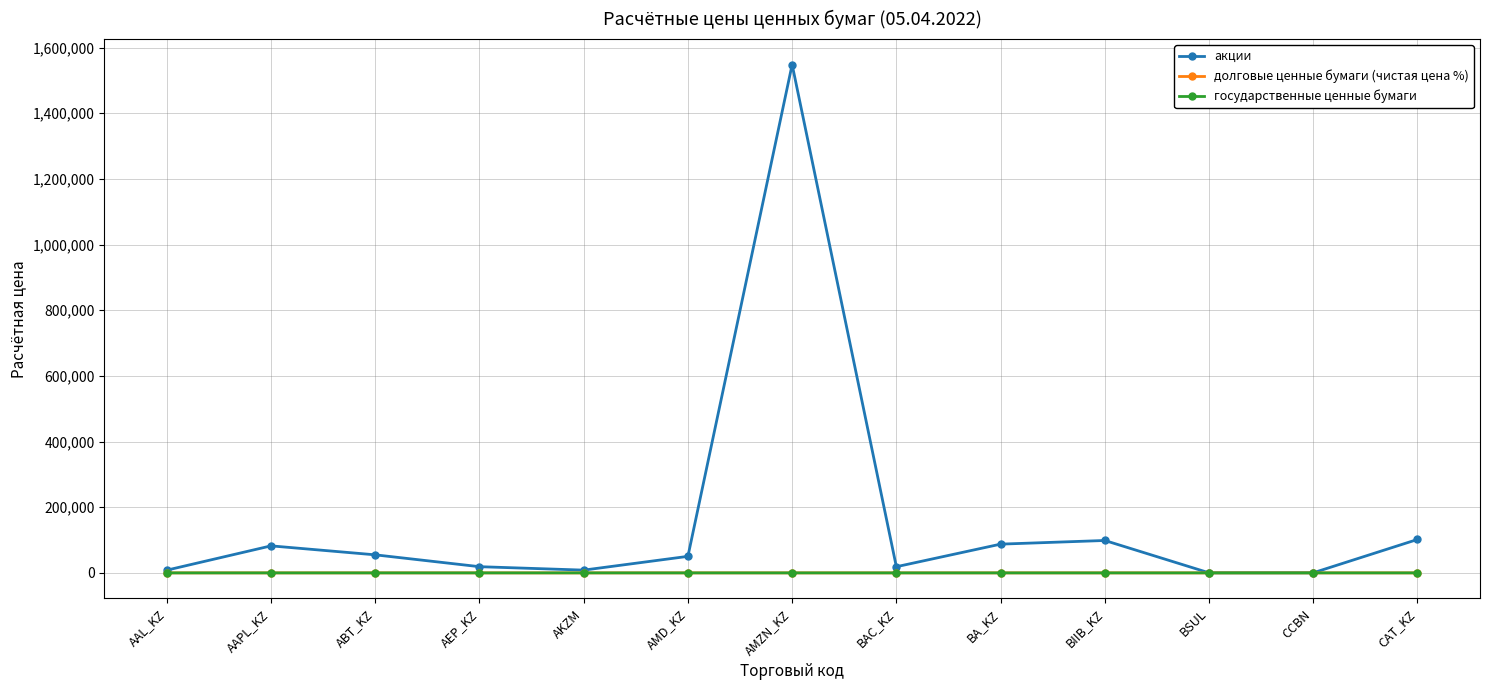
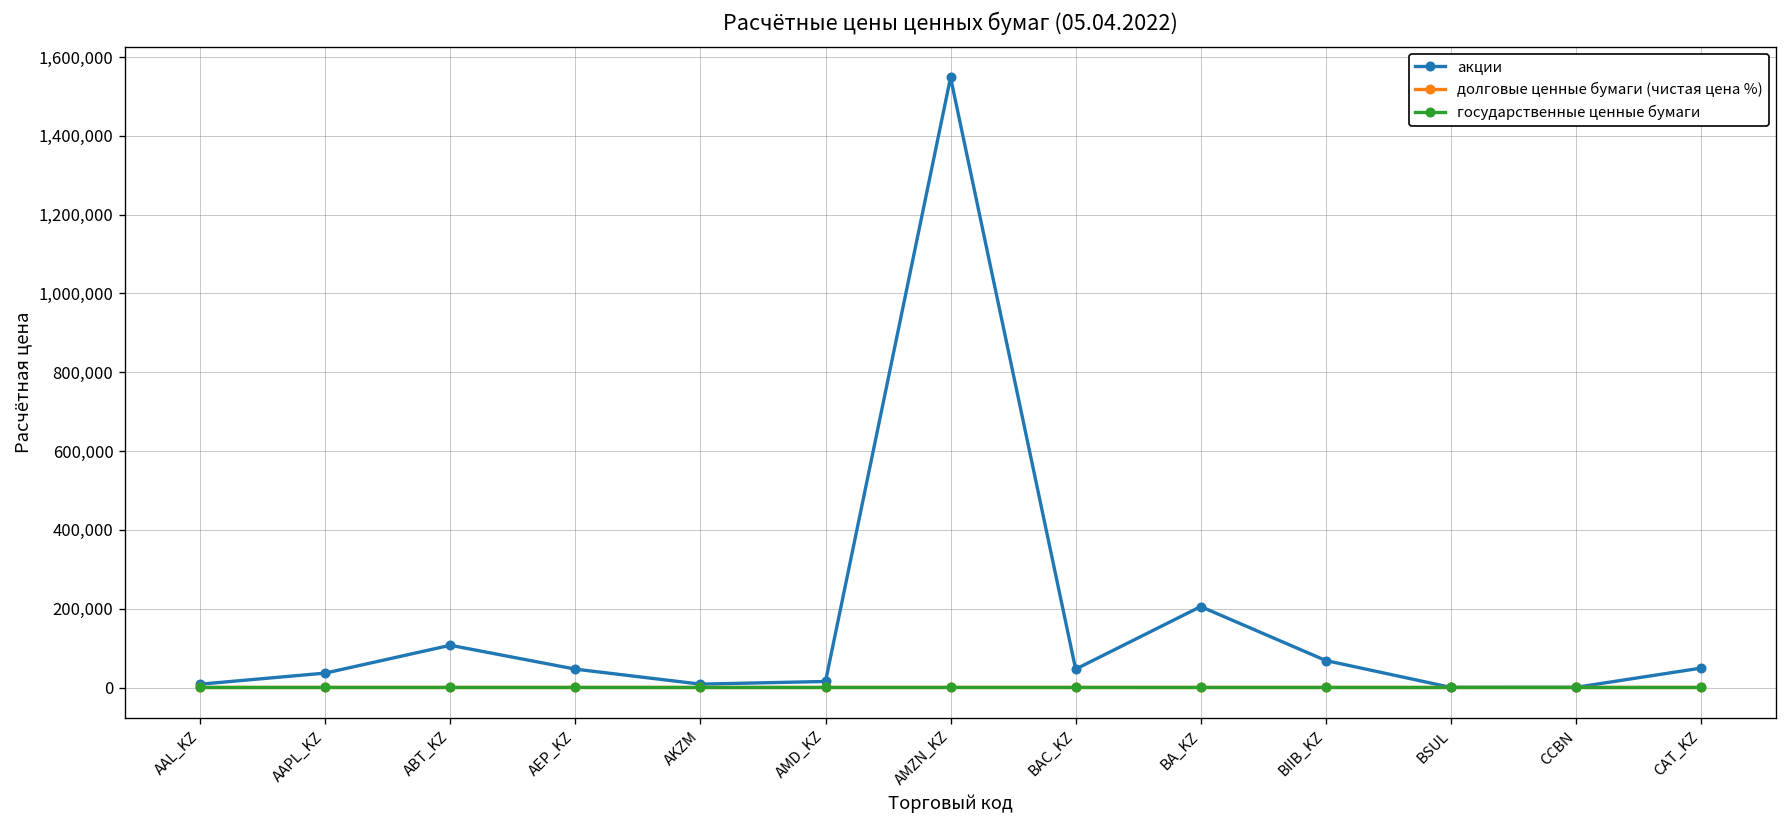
  {
    "акции": {
      "AAL_KZ": "10,000",
-     "AAPL_KZ": "80,000",
-     "ABT_KZ": "60,000",
-     "AEP_KZ": "20,000",
+     "AAPL_KZ": "40,000",
+     "ABT_KZ": "110,000",
+     "AEP_KZ": "50,000",
      "AKZM": "10,000",
-     "AMD_KZ": "50,000",
+     "AMD_KZ": "20,000",
      "AMZN_KZ": "1,550,000",
-     "BAC_KZ": "20,000",
-     "BA_KZ": "90,000",
-     "BIIB_KZ": "100,000",
-     "CAT_KZ": "100,000"
+     "BAC_KZ": "50,000",
+     "BA_KZ": "210,000",
+     "BIIB_KZ": "70,000",
+     "CAT_KZ": "50,000"
    },
    "государственные ценные бумаги": {
      "AAL_KZ": "0",
      "AAPL_KZ": "0",
      "ABT_KZ": "0",
      "AEP_KZ": "0",
      "AKZM": "0",
      "AMD_KZ": "0",
      "AMZN_KZ": "0",
      "BAC_KZ": "0",
      "BA_KZ": "0",
      "BIIB_KZ": "0",
      "CAT_KZ": "0"
    }
  }
